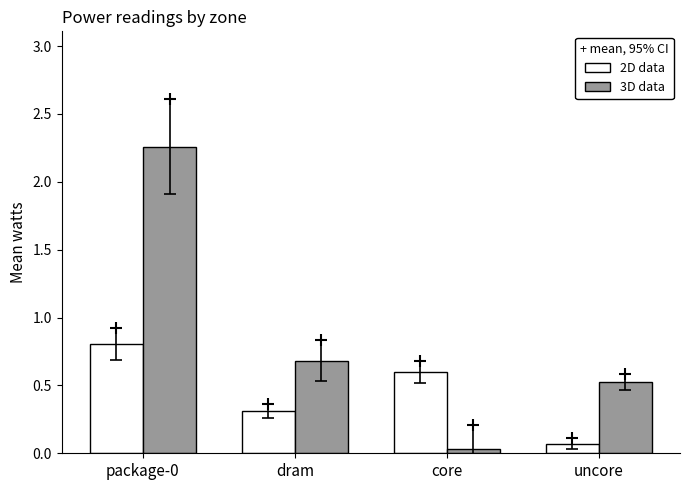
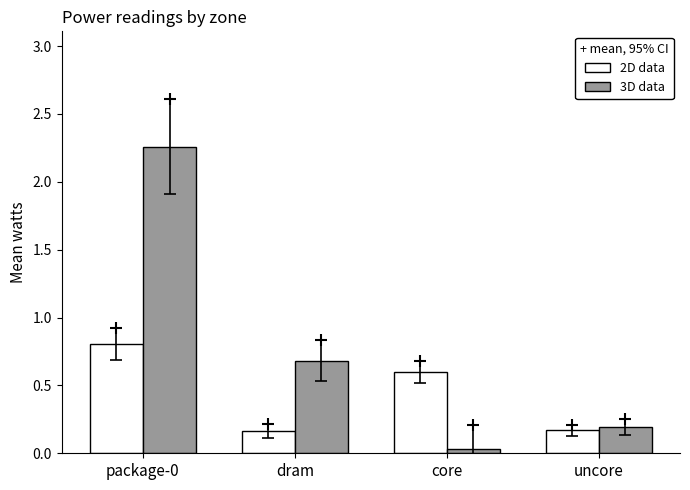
  {
    "2D data": {
      "package-0": 0.81,
-     "dram": 0.31,
+     "dram": 0.16,
      "core": 0.60,
-     "uncore": 0.07
+     "uncore": 0.17
    },
    "3D data": {
      "package-0": 2.26,
      "dram": 0.68,
      "core": 0.03,
-     "uncore": 0.53
+     "uncore": 0.20
    }
  }
